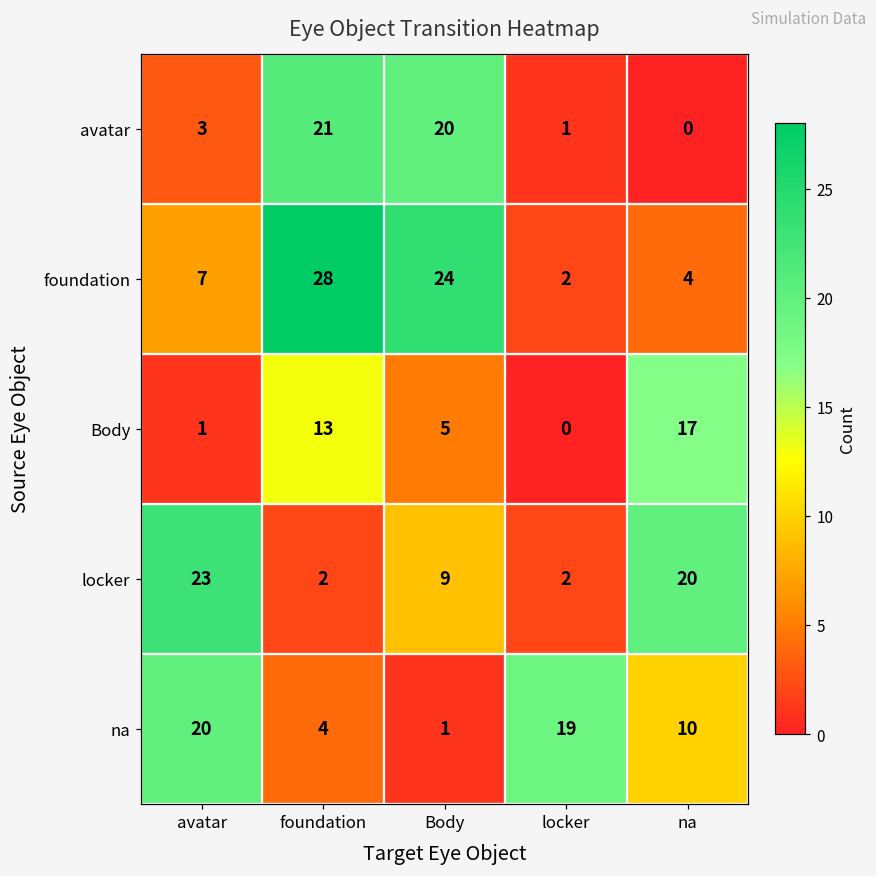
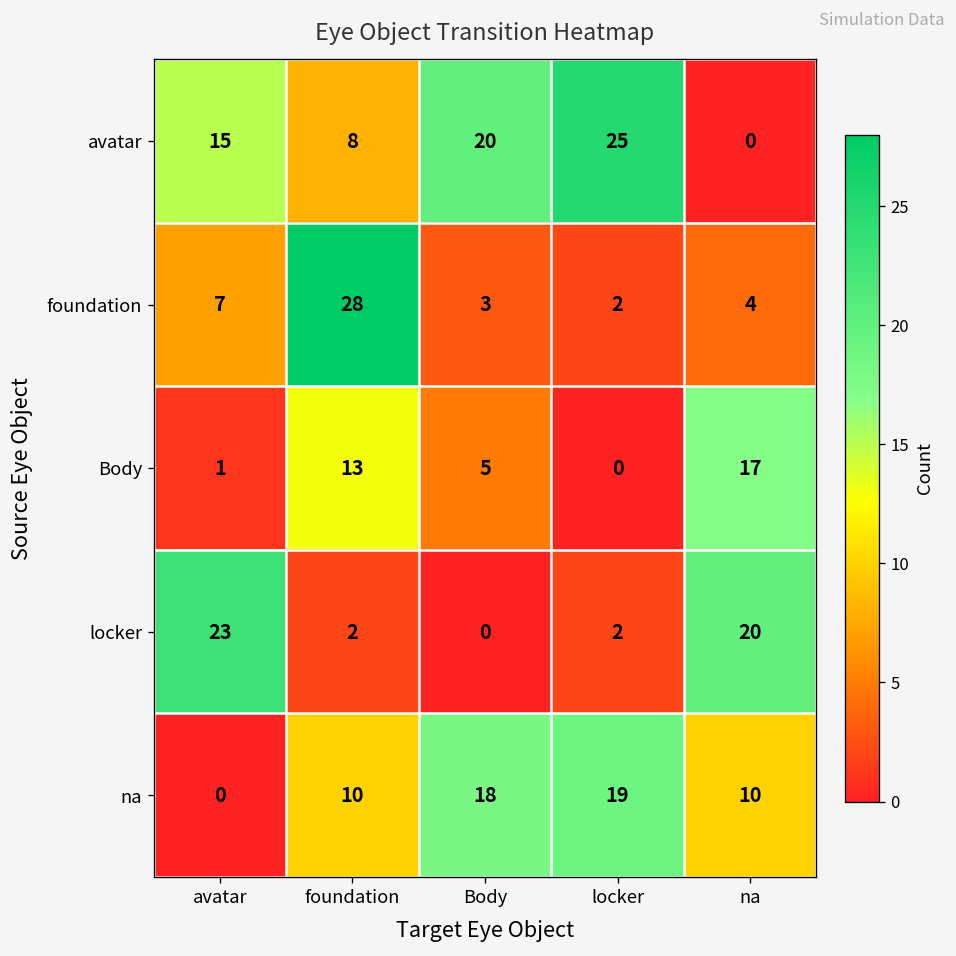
  {
    "avatar": {
-     "avatar": 3,
-     "foundation": 21,
+     "avatar": 15,
+     "foundation": 8,
      "Body": 20,
-     "locker": 1,
+     "locker": 25,
      "na": 0
    },
    "foundation": {
      "avatar": 7,
      "foundation": 28,
-     "Body": 24,
+     "Body": 3,
      "locker": 2,
      "na": 4
    },
    "Body": {
      "avatar": 1,
      "foundation": 13,
      "Body": 5,
      "locker": 0,
      "na": 17
    },
    "locker": {
      "avatar": 23,
      "foundation": 2,
-     "Body": 9,
+     "Body": 0,
      "locker": 2,
      "na": 20
    },
    "na": {
-     "avatar": 20,
-     "foundation": 4,
-     "Body": 1,
+     "avatar": 0,
+     "foundation": 10,
+     "Body": 18,
      "locker": 19,
      "na": 10
    }
  }
